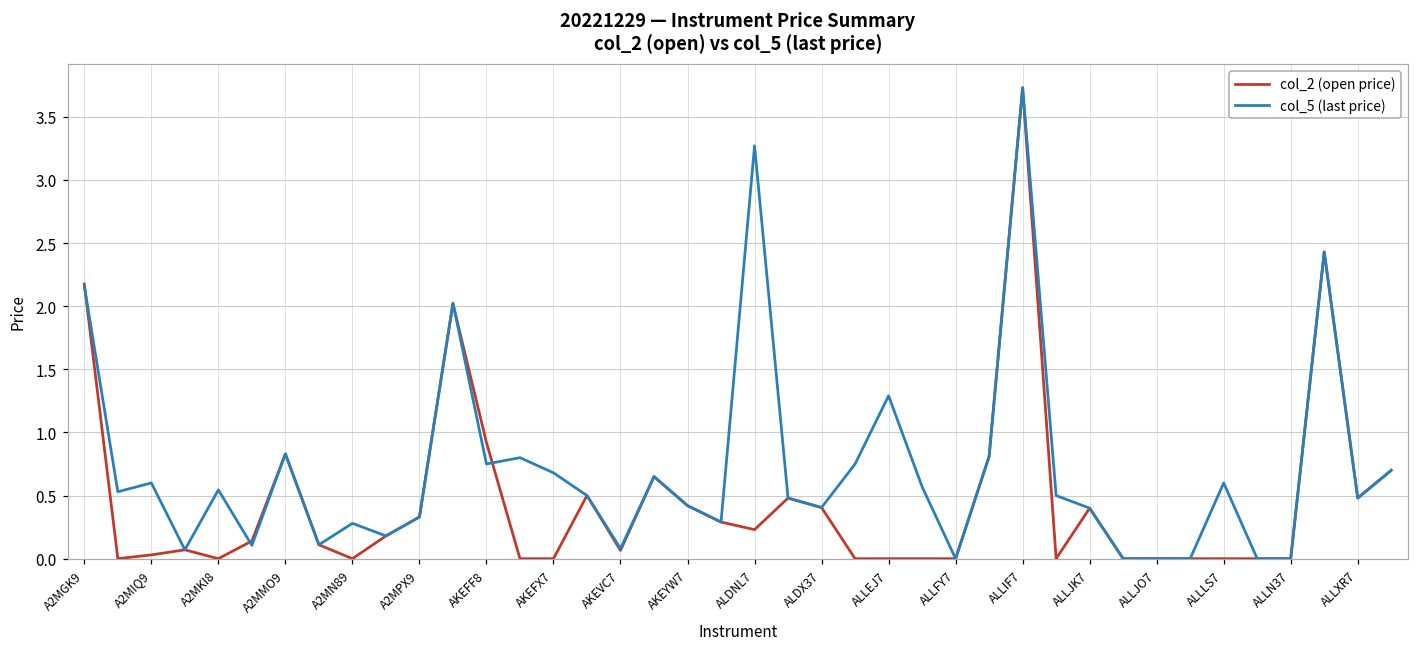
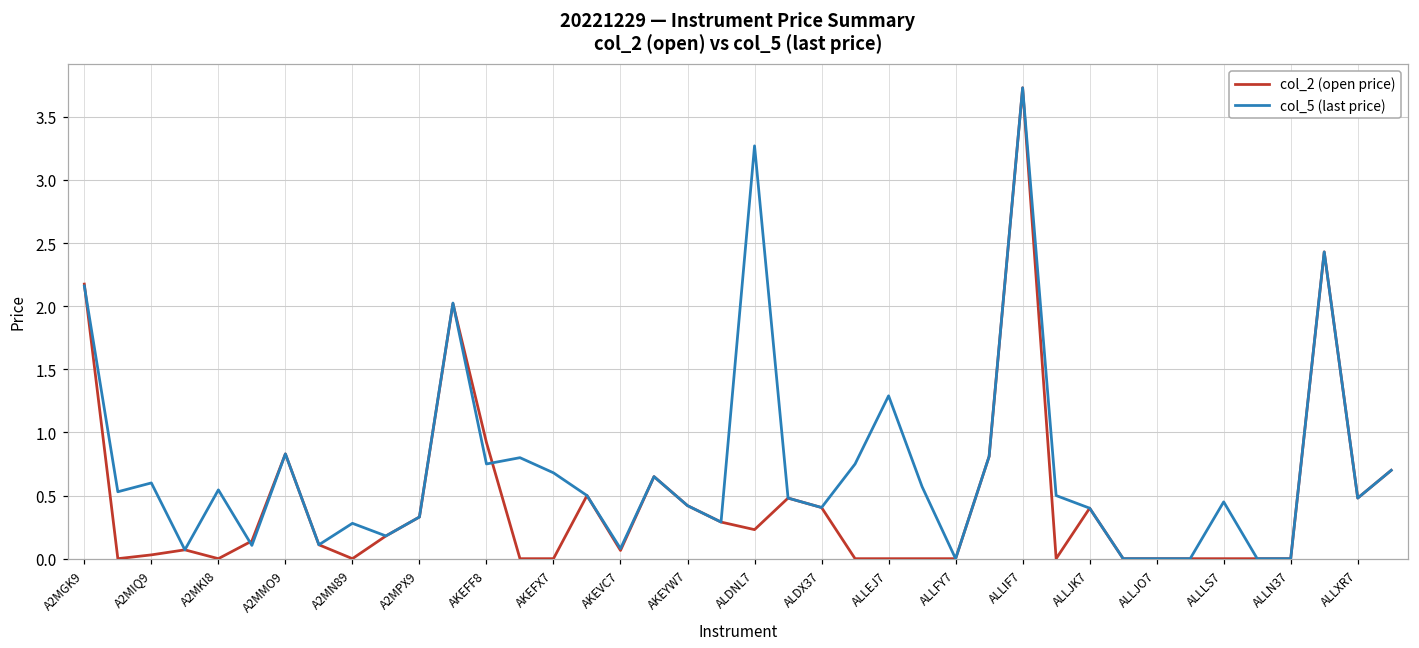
  {
    "col_2 (open price)": {
      "A2MIQ9": 0.03,
      "A2MKI8": 0.00,
      "A2MN89": 0.00,
      "AKEFF8": 0.92,
      "AKEFX7": 0.00,
      "ALDNL7": 0.23,
      "ALLEJ7": 0.00,
      "ALLLS7": 0.00
    },
    "col_5 (last price)": {
      "A2MIQ9": 0.60,
      "A2MKI8": 0.55,
      "A2MN89": 0.28,
      "AKEFF8": 0.75,
      "AKEFX7": 0.68,
      "ALDNL7": 3.27,
      "ALLEJ7": 1.29,
-     "ALLLS7": 0.60
+     "ALLLS7": 0.45
    }
  }
